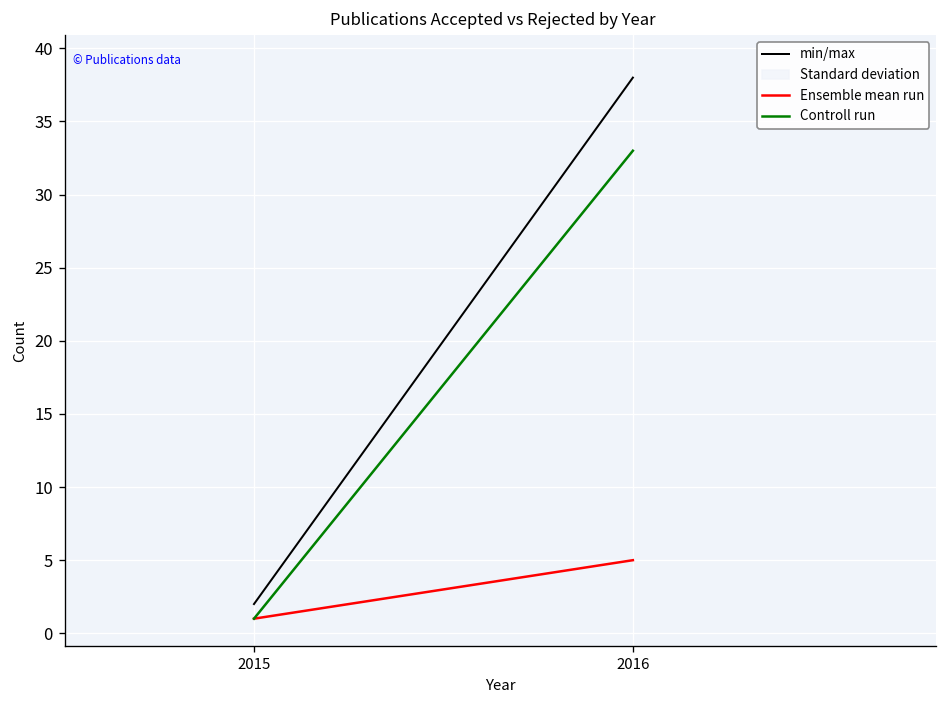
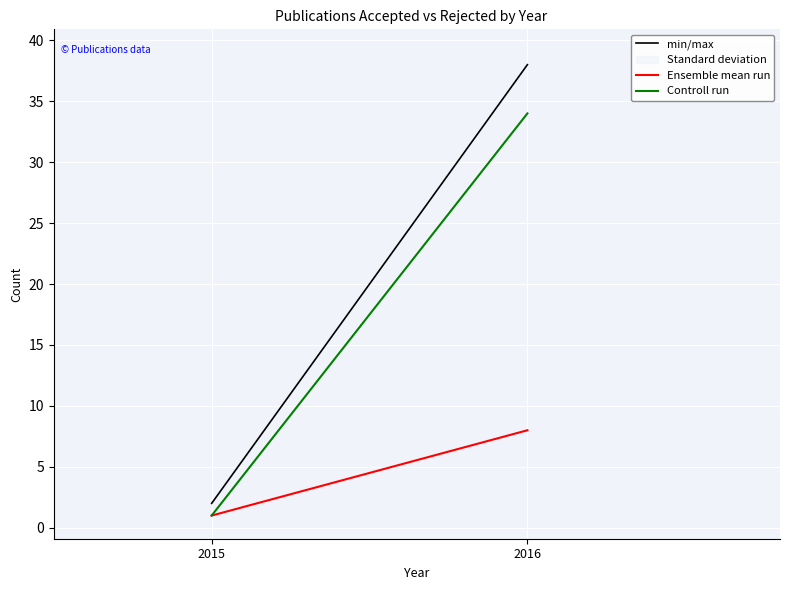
  {
    "min/max": {
      "2015": 2,
      "2016": 38
    },
    "Ensemble mean run": {
-     "2016": 5
+     "2016": 8
    },
    "Controll run": {
-     "2016": 33
+     "2016": 34
    }
  }
